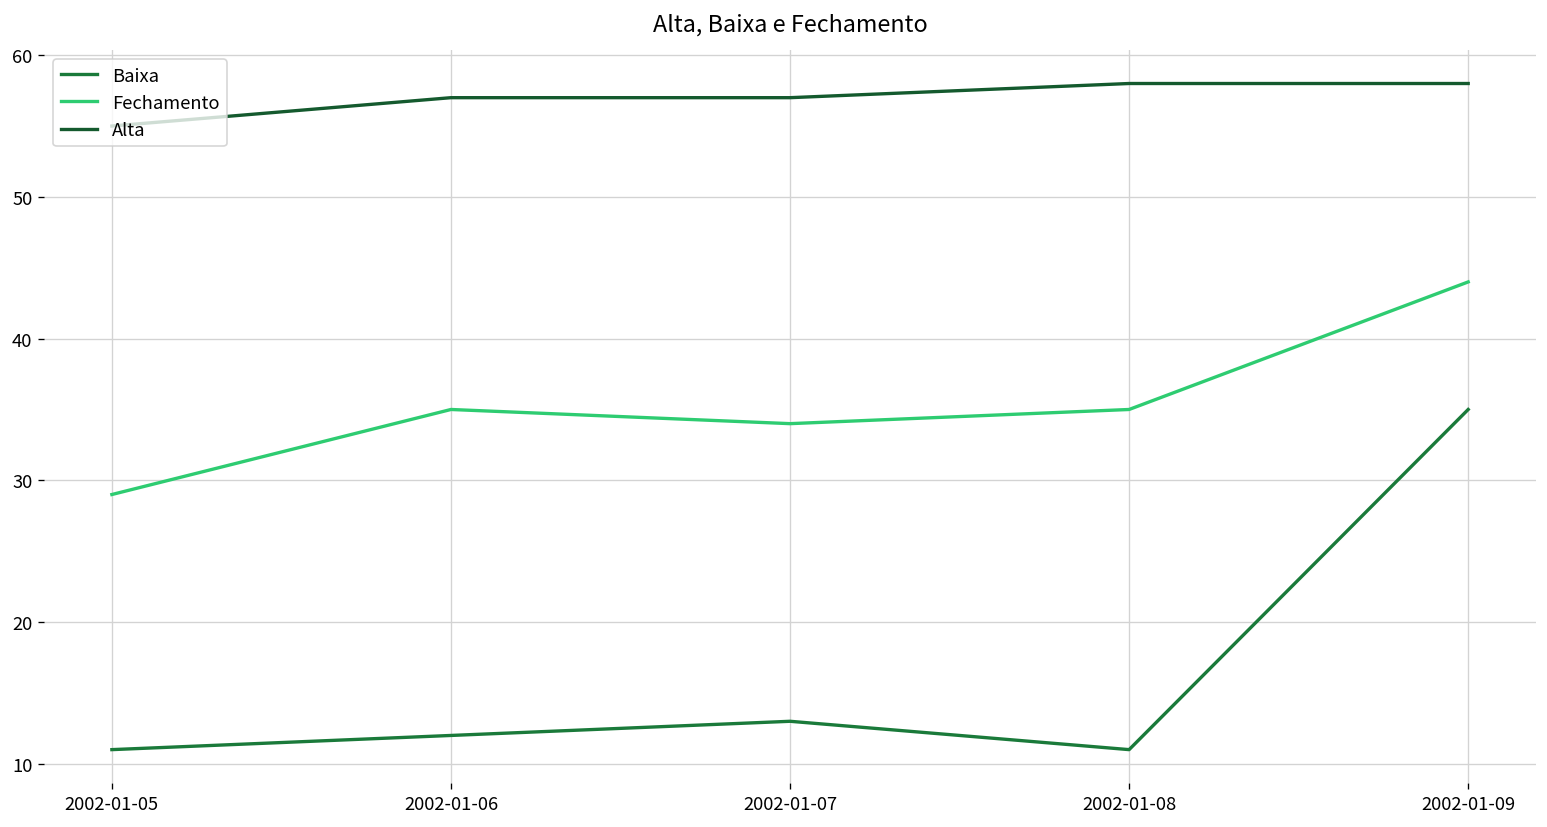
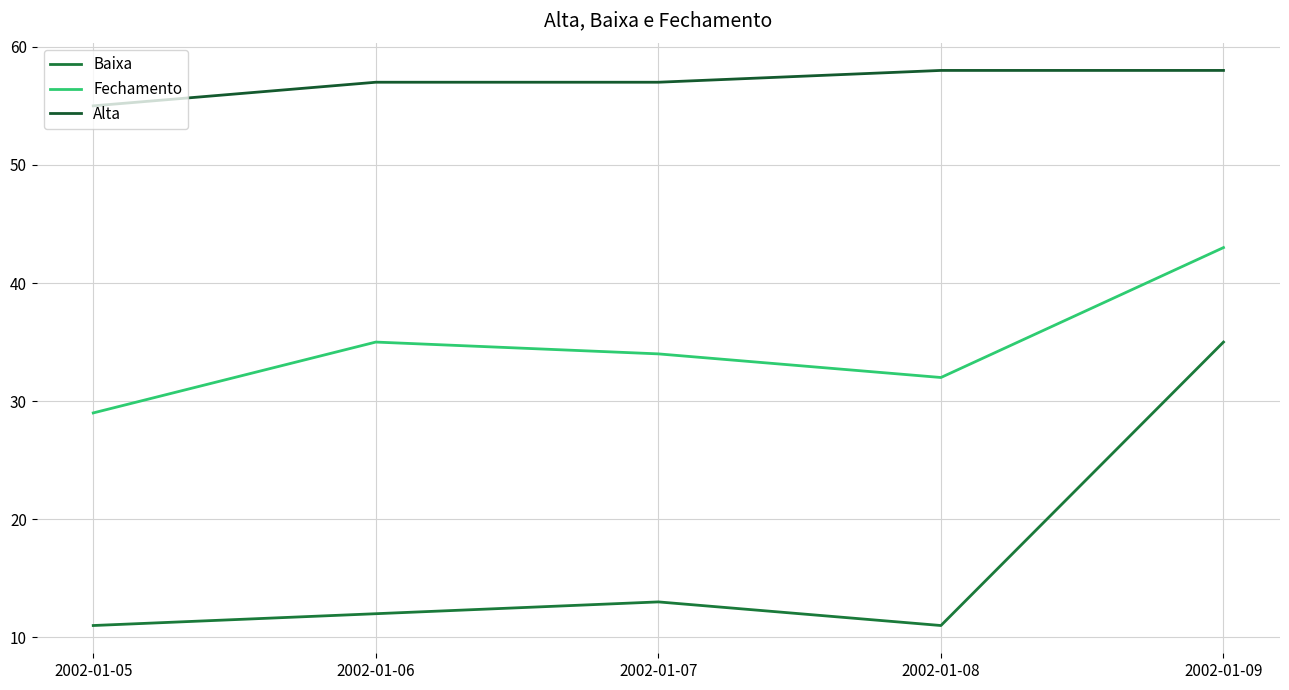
  {
    "Fechamento": {
      "2002-01-05": 29,
      "2002-01-06": 35,
      "2002-01-07": 34,
-     "2002-01-08": 35,
-     "2002-01-09": 44
+     "2002-01-08": 32,
+     "2002-01-09": 43
    }
  }
